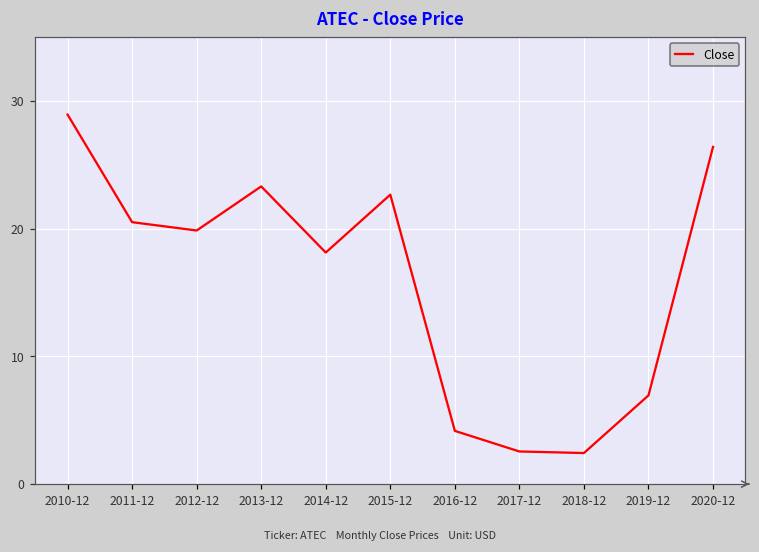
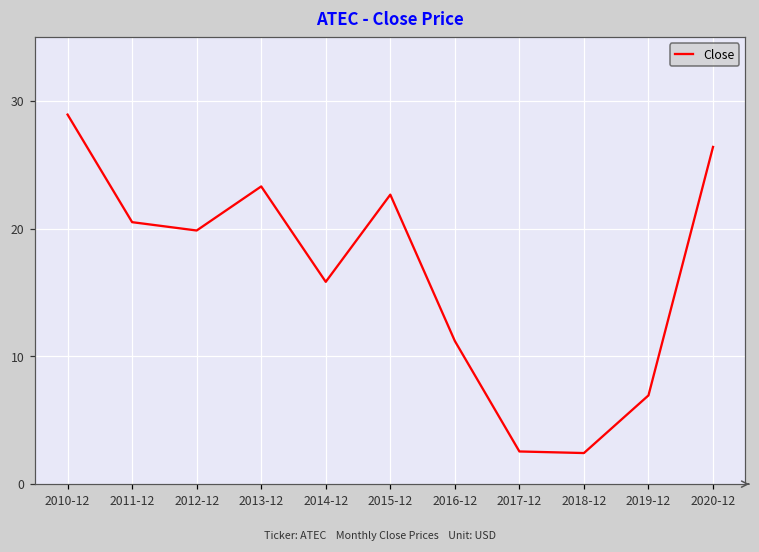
  {
    "2010-12": 28.9,
    "2011-12": 20.5,
    "2012-12": 19.9,
    "2013-12": 23.3,
-   "2014-12": 18.1,
+   "2014-12": 15.8,
    "2015-12": 22.7,
-   "2016-12": 4.2,
+   "2016-12": 11.2,
    "2017-12": 2.6,
    "2018-12": 2.4,
    "2019-12": 6.9,
    "2020-12": 26.4
  }
